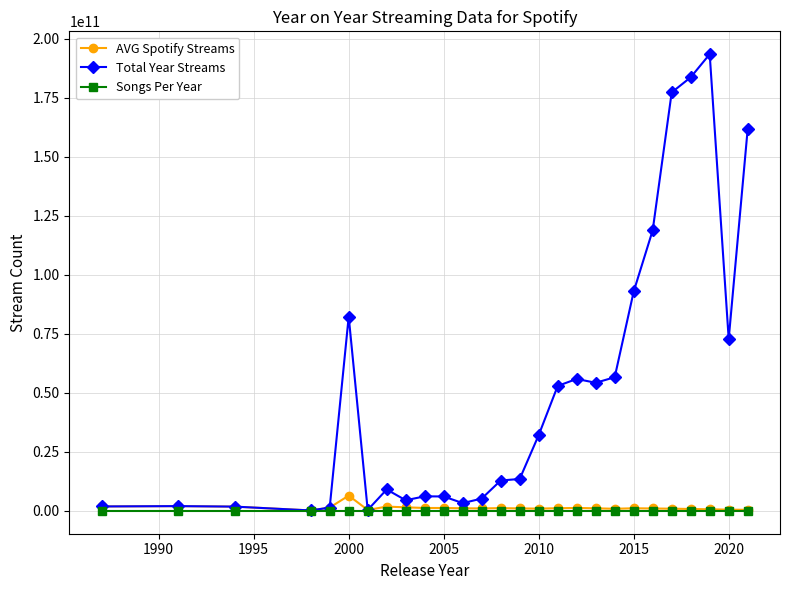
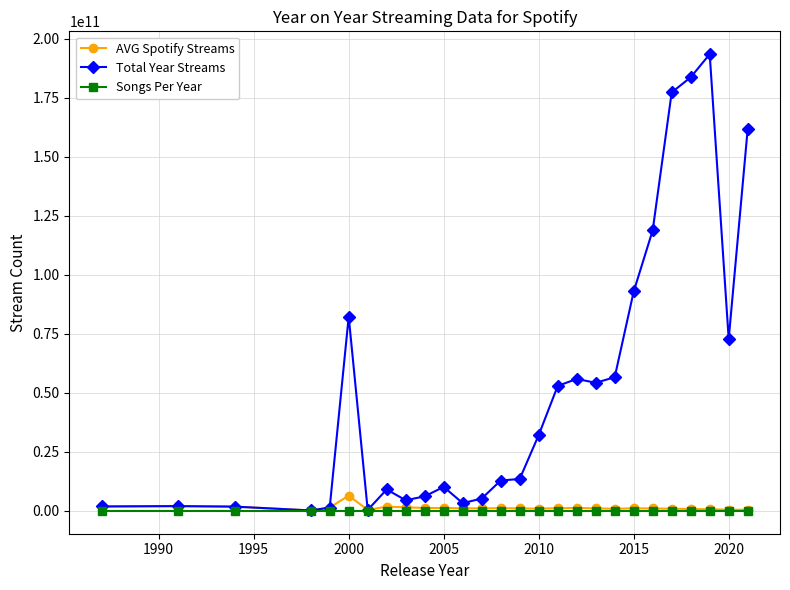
  {
    "AVG Spotify Streams": {
      "2000": 6000000000,
      "2005": 1000000000,
      "2015": 1000000000
    },
    "Total Year Streams": {
      "2000": 82000000000,
-     "2005": 6000000000,
+     "2005": 10000000000,
      "2010": 32000000000,
      "2015": 93000000000,
      "2020": 73000000000
    },
    "Songs Per Year": {
      "2000": 0,
      "2005": 0,
      "2015": 0
    }
  }
